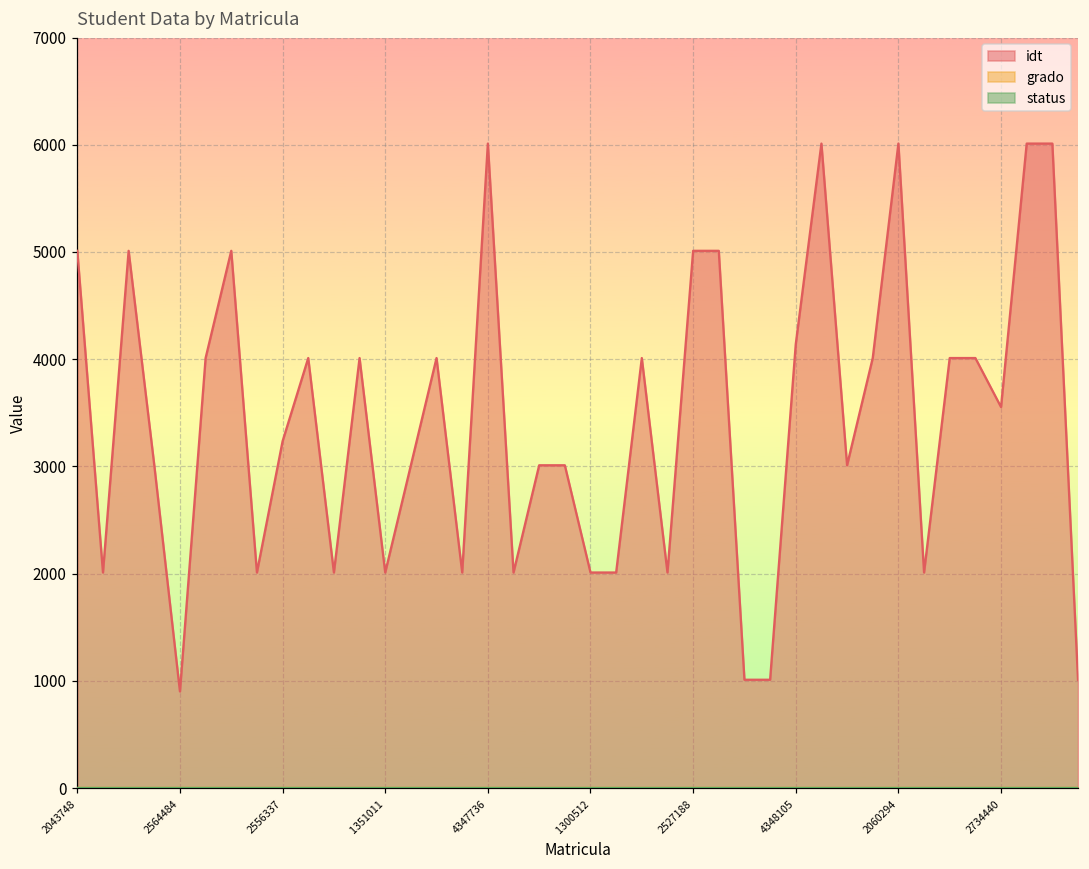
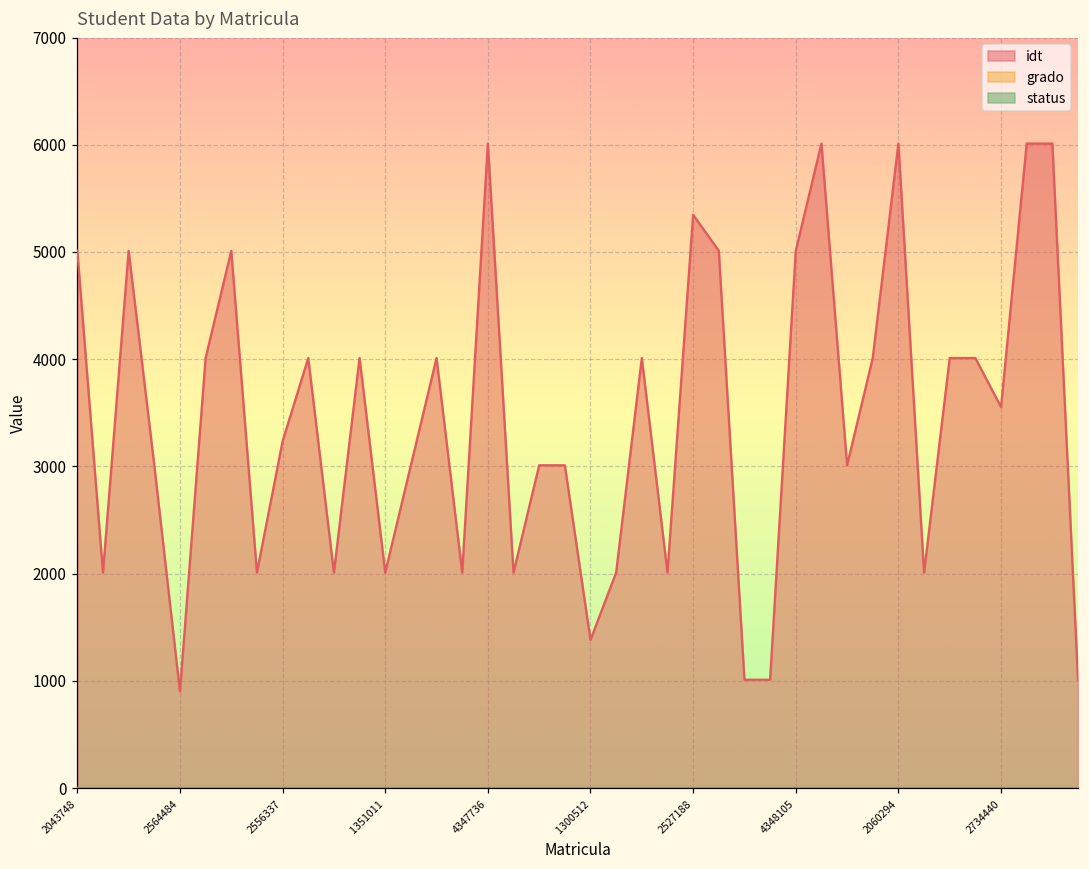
  {
    "idt": {
      "2043748": 5000,
      "2564484": 900,
      "2556337": 3200,
      "1351011": 2000,
      "4347736": 6000,
-     "1300512": 2000,
-     "2527188": 5000,
-     "4348105": 4100,
+     "1300512": 1400,
+     "2527188": 5300,
+     "4348105": 5000,
      "2060294": 6000,
      "2734440": 3600
    },
    "status": {
      "2043748": 0,
      "2564484": 0,
      "2556337": 0,
      "1351011": 0,
      "4347736": 0,
      "1300512": 0,
      "2527188": 0,
      "4348105": 0,
      "2060294": 0,
      "2734440": 0
    }
  }
